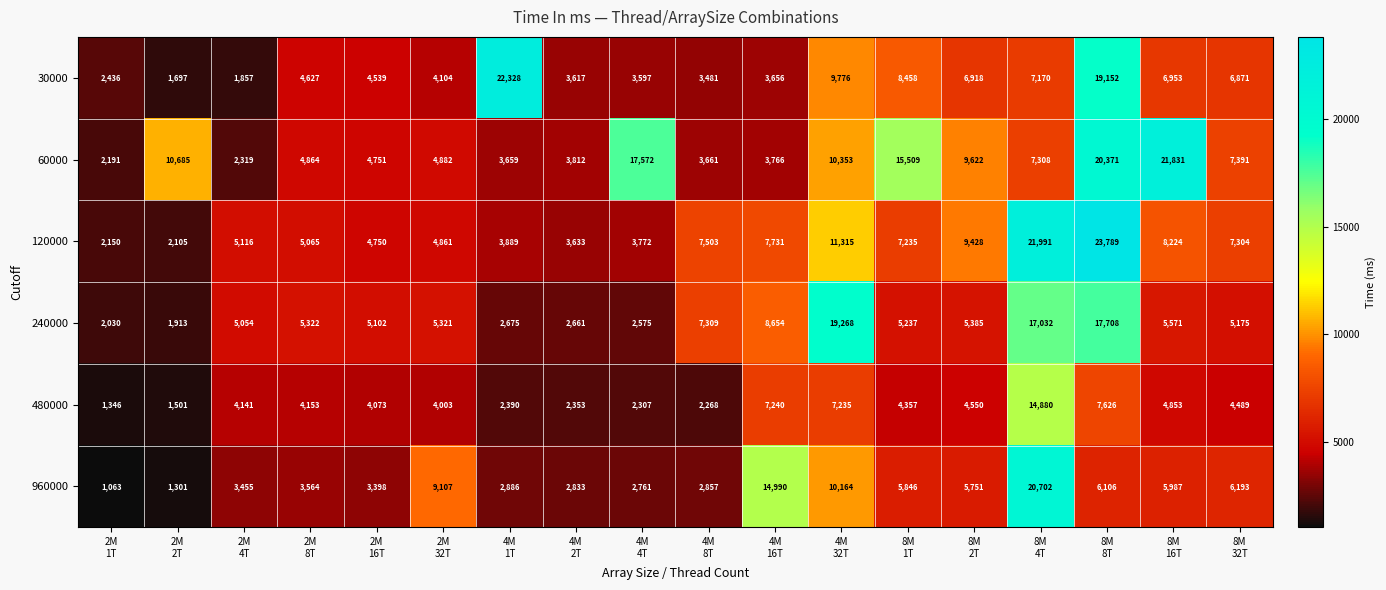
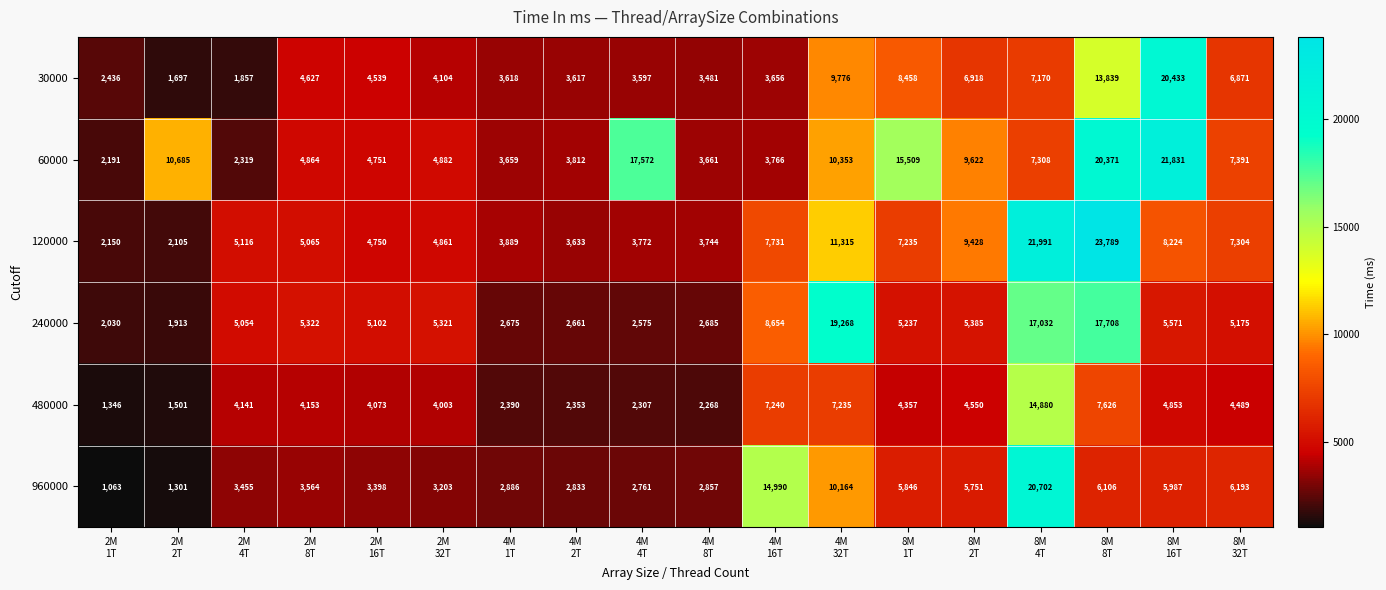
  {
    "30000": {
      "2M 1T": "2,436",
      "2M 2T": "1,697",
      "2M 4T": "1,857",
      "2M 8T": "4,627",
      "2M 16T": "4,539",
      "2M 32T": "4,104",
-     "4M 1T": "22,328",
+     "4M 1T": "3,618",
      "4M 2T": "3,617",
      "4M 4T": "3,597",
      "4M 8T": "3,481",
      "4M 16T": "3,656",
      "4M 32T": "9,776",
      "8M 1T": "8,458",
      "8M 2T": "6,918",
      "8M 4T": "7,170",
-     "8M 8T": "19,152",
-     "8M 16T": "6,953",
+     "8M 8T": "13,839",
+     "8M 16T": "20,433",
      "8M 32T": "6,871"
    },
    "60000": {
      "2M 1T": "2,191",
      "2M 2T": "10,685",
      "2M 4T": "2,319",
      "2M 8T": "4,864",
      "2M 16T": "4,751",
      "2M 32T": "4,882",
      "4M 1T": "3,659",
      "4M 2T": "3,812",
      "4M 4T": "17,572",
      "4M 8T": "3,661",
      "4M 16T": "3,766",
      "4M 32T": "10,353",
      "8M 1T": "15,509",
      "8M 2T": "9,622",
      "8M 4T": "7,308",
      "8M 8T": "20,371",
      "8M 16T": "21,831",
      "8M 32T": "7,391"
    },
    "120000": {
      "2M 1T": "2,150",
      "2M 2T": "2,105",
      "2M 4T": "5,116",
      "2M 8T": "5,065",
      "2M 16T": "4,750",
      "2M 32T": "4,861",
      "4M 1T": "3,889",
      "4M 2T": "3,633",
      "4M 4T": "3,772",
-     "4M 8T": "7,503",
+     "4M 8T": "3,744",
      "4M 16T": "7,731",
      "4M 32T": "11,315",
      "8M 1T": "7,235",
      "8M 2T": "9,428",
      "8M 4T": "21,991",
      "8M 8T": "23,789",
      "8M 16T": "8,224",
      "8M 32T": "7,304"
    },
    "240000": {
      "2M 1T": "2,030",
      "2M 2T": "1,913",
      "2M 4T": "5,054",
      "2M 8T": "5,322",
      "2M 16T": "5,102",
      "2M 32T": "5,321",
      "4M 1T": "2,675",
      "4M 2T": "2,661",
      "4M 4T": "2,575",
-     "4M 8T": "7,309",
+     "4M 8T": "2,685",
      "4M 16T": "8,654",
      "4M 32T": "19,268",
      "8M 1T": "5,237",
      "8M 2T": "5,385",
      "8M 4T": "17,032",
      "8M 8T": "17,708",
      "8M 16T": "5,571",
      "8M 32T": "5,175"
    },
    "480000": {
      "2M 1T": "1,346",
      "2M 2T": "1,501",
      "2M 4T": "4,141",
      "2M 8T": "4,153",
      "2M 16T": "4,073",
      "2M 32T": "4,003",
      "4M 1T": "2,390",
      "4M 2T": "2,353",
      "4M 4T": "2,307",
      "4M 8T": "2,268",
      "4M 16T": "7,240",
      "4M 32T": "7,235",
      "8M 1T": "4,357",
      "8M 2T": "4,550",
      "8M 4T": "14,880",
      "8M 8T": "7,626",
      "8M 16T": "4,853",
      "8M 32T": "4,489"
    },
    "960000": {
      "2M 1T": "1,063",
      "2M 2T": "1,301",
      "2M 4T": "3,455",
      "2M 8T": "3,564",
      "2M 16T": "3,398",
-     "2M 32T": "9,107",
+     "2M 32T": "3,203",
      "4M 1T": "2,886",
      "4M 2T": "2,833",
      "4M 4T": "2,761",
      "4M 8T": "2,857",
      "4M 16T": "14,990",
      "4M 32T": "10,164",
      "8M 1T": "5,846",
      "8M 2T": "5,751",
      "8M 4T": "20,702",
      "8M 8T": "6,106",
      "8M 16T": "5,987",
      "8M 32T": "6,193"
    }
  }
